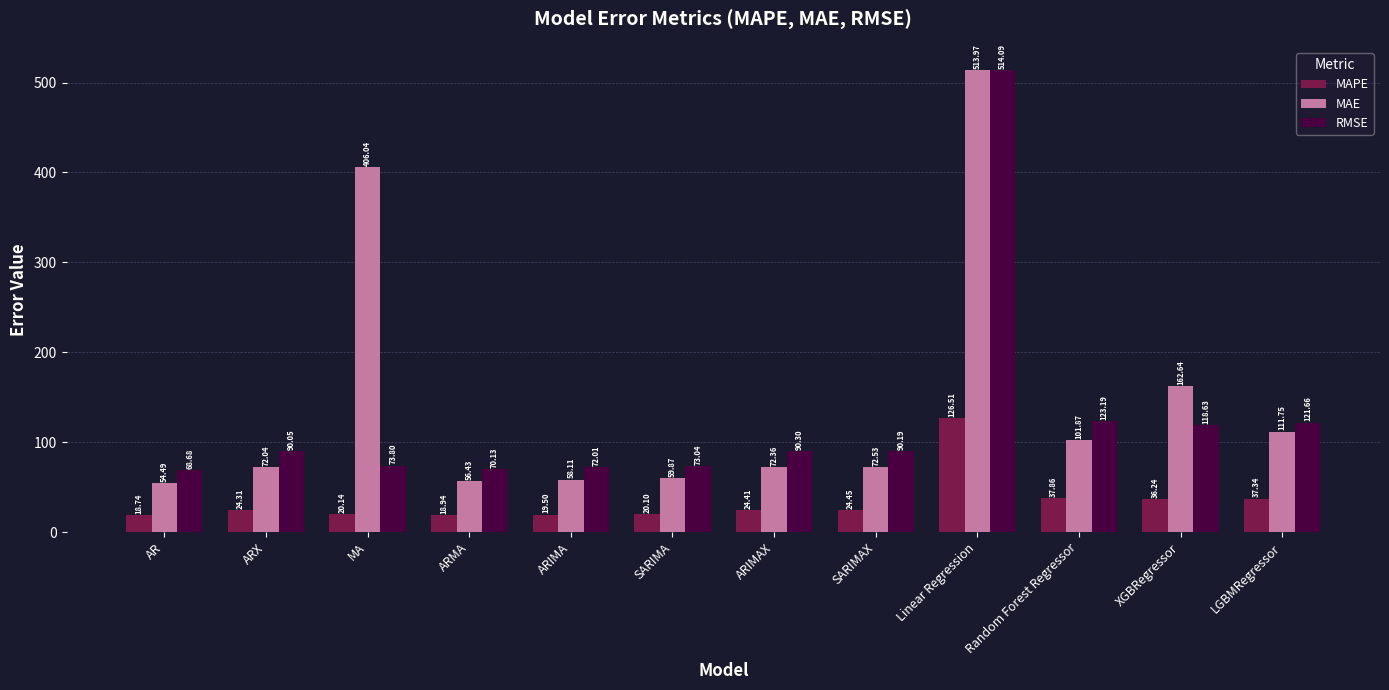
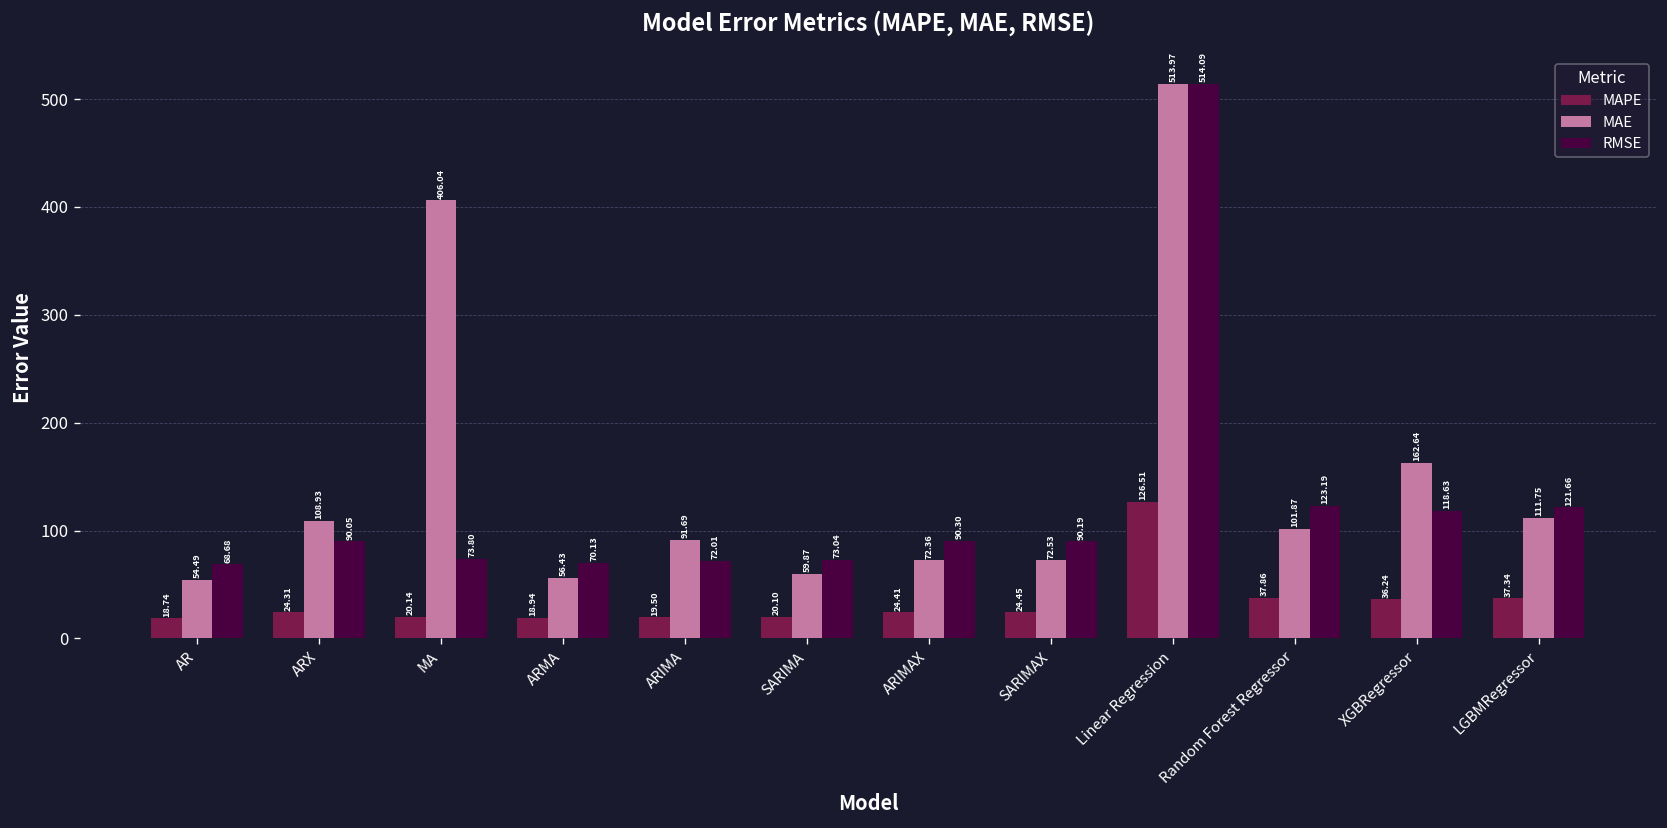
  {
    "MAE": {
      "AR": 54.49,
-     "ARX": 72.04,
+     "ARX": 108.93,
      "MA": 406.04,
      "ARMA": 56.43,
-     "ARIMA": 58.11,
+     "ARIMA": 91.69,
      "SARIMA": 59.87,
      "ARIMAX": 72.36,
      "SARIMAX": 72.53,
      "Linear Regression": 513.97,
      "Random Forest Regressor": 101.87,
      "XGBRegressor": 162.64,
      "LGBMRegressor": 111.75
    }
  }
